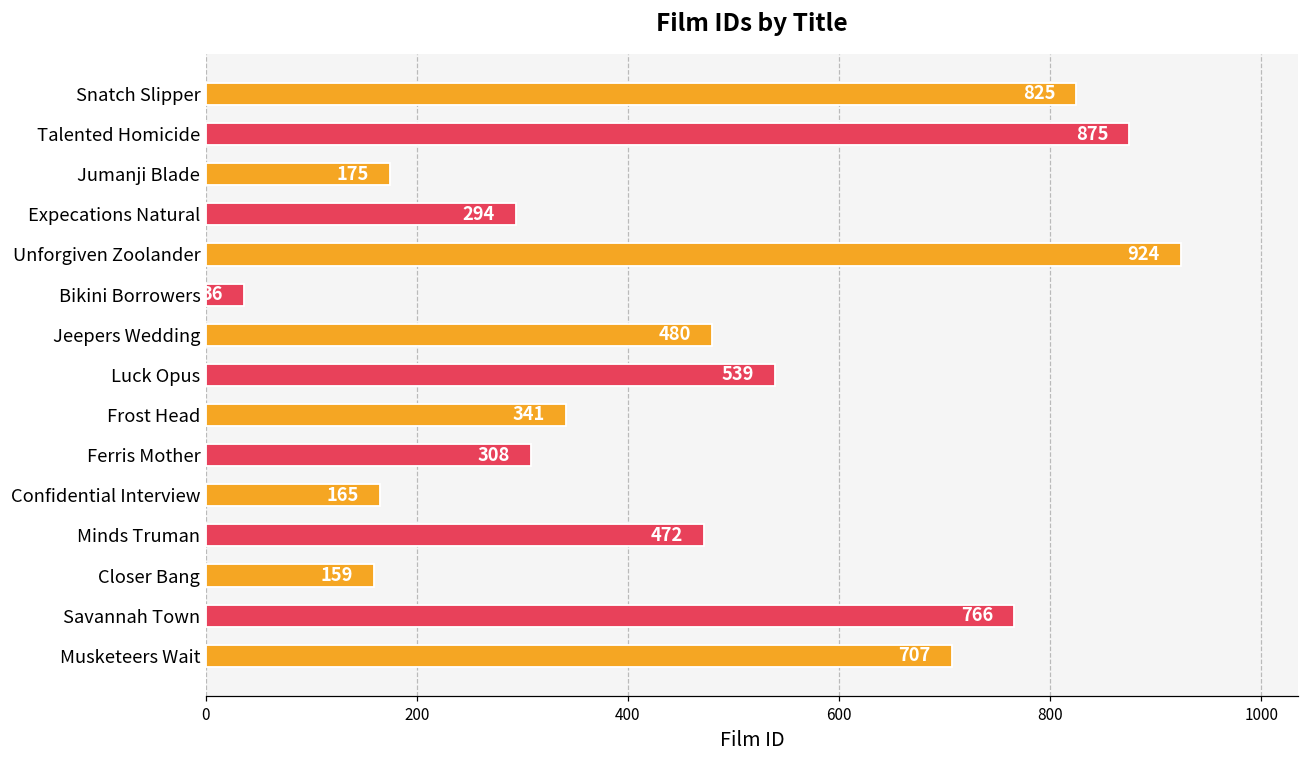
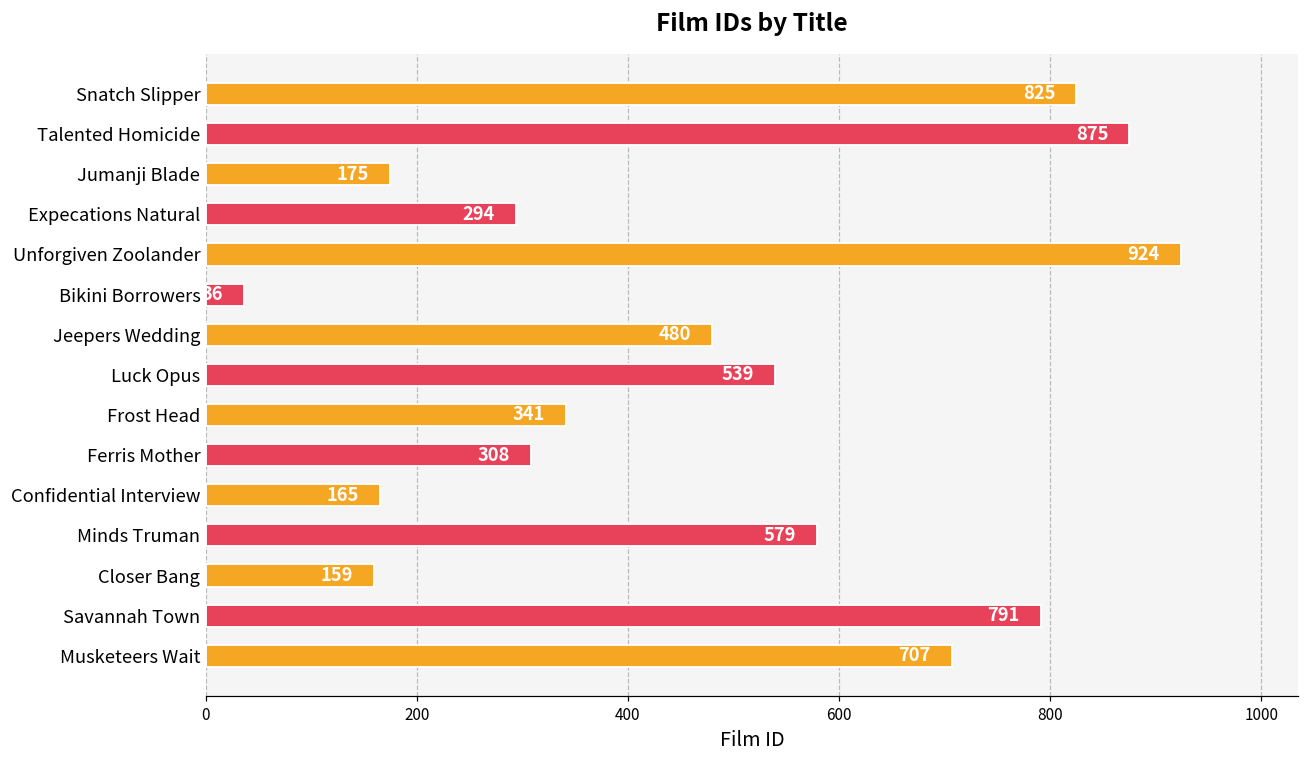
  {
    "Snatch Slipper": 825,
    "Talented Homicide": 875,
    "Jumanji Blade": 175,
    "Expecations Natural": 294,
    "Unforgiven Zoolander": 924,
    "Bikini Borrowers": 36,
    "Jeepers Wedding": 480,
    "Luck Opus": 539,
    "Frost Head": 341,
    "Ferris Mother": 308,
    "Confidential Interview": 165,
-   "Minds Truman": 472,
+   "Minds Truman": 579,
    "Closer Bang": 159,
-   "Savannah Town": 766,
+   "Savannah Town": 791,
    "Musketeers Wait": 707
  }
